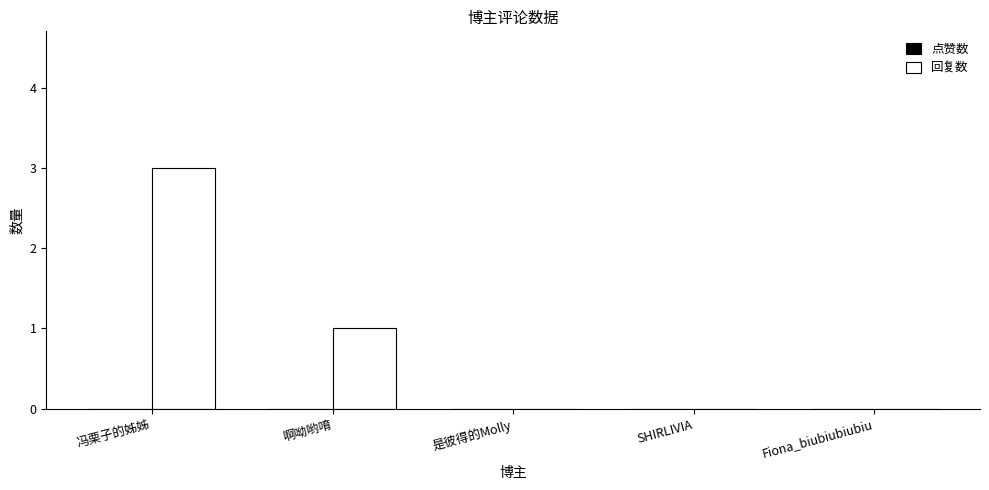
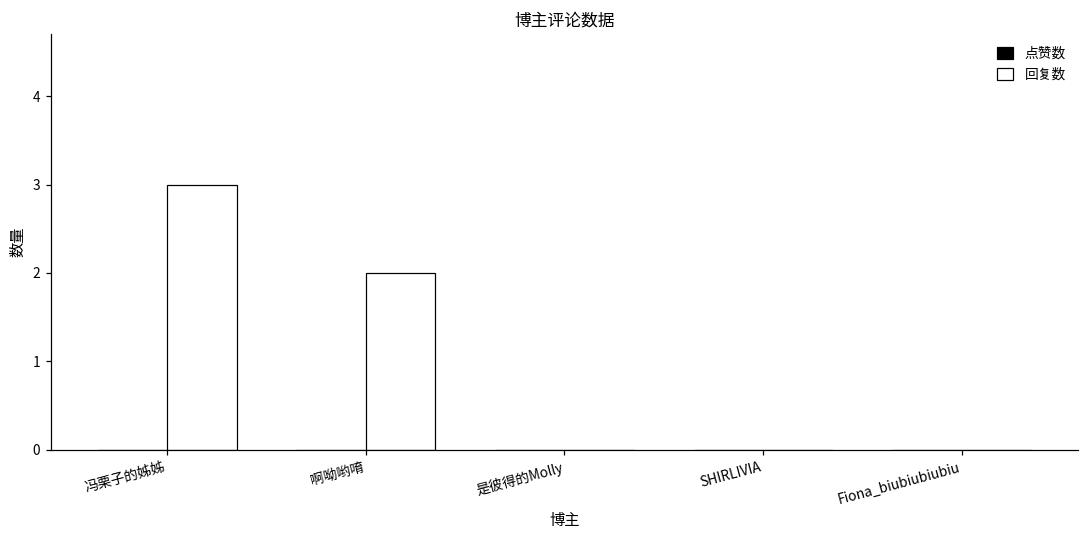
  {
    "点赞数": {
      "冯栗子的姊姊": 0,
      "啊呦哟唷": 0,
      "是彼得的Molly": 0,
      "SHIRLIVIA": 0,
      "Fiona_biubiubiubiu": 0
    },
    "回复数": {
      "冯栗子的姊姊": 3,
-     "啊呦哟唷": 1,
+     "啊呦哟唷": 2,
      "是彼得的Molly": 0,
      "SHIRLIVIA": 0,
      "Fiona_biubiubiubiu": 0
    }
  }
